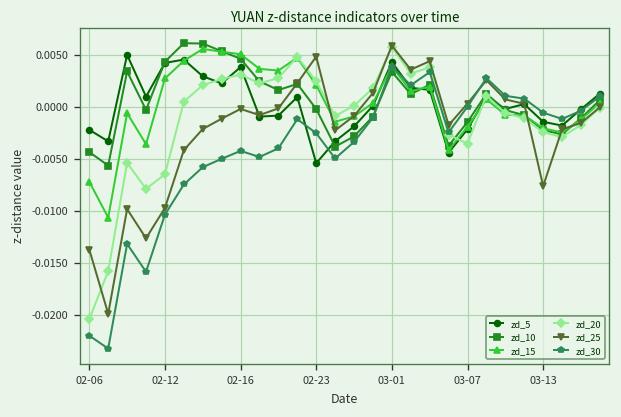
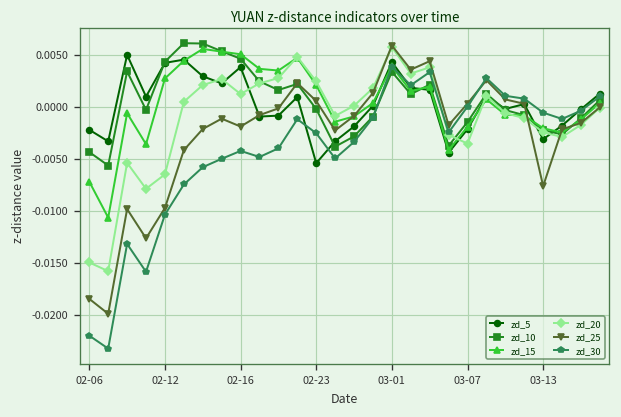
  {
    "zd_5": {
      "02-06": -0.002,
      "02-16": 0.004,
      "02-23": -0.005,
      "03-01": 0.004,
-     "03-13": -0.001
+     "03-13": -0.003
    },
    "zd_15": {
      "02-06": -0.007,
      "02-12": 0.003,
      "02-16": 0.005,
      "02-23": 0.002
    },
    "zd_20": {
-     "02-06": -0.020,
+     "02-06": -0.015,
      "02-12": -0.006,
-     "02-16": 0.003,
+     "02-16": 0.001,
      "02-23": 0.002,
      "03-07": -0.004
    },
    "zd_25": {
-     "02-06": -0.014,
+     "02-06": -0.018,
      "02-12": -0.010,
-     "02-16": 0.000,
-     "02-23": 0.005,
+     "02-16": -0.002,
+     "02-23": 0.001,
      "03-13": -0.008
    }
  }
